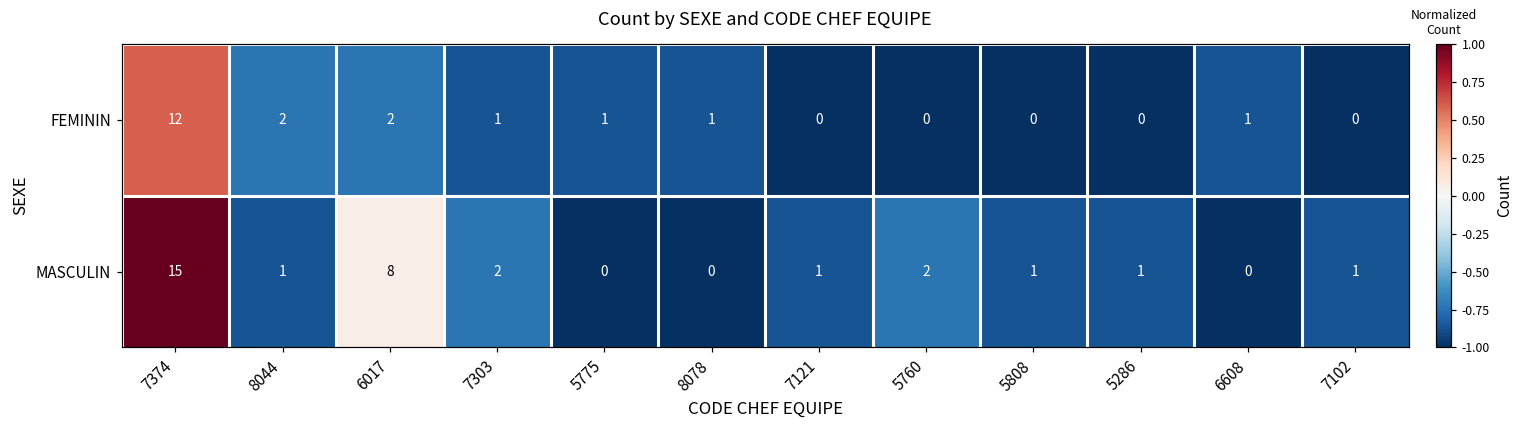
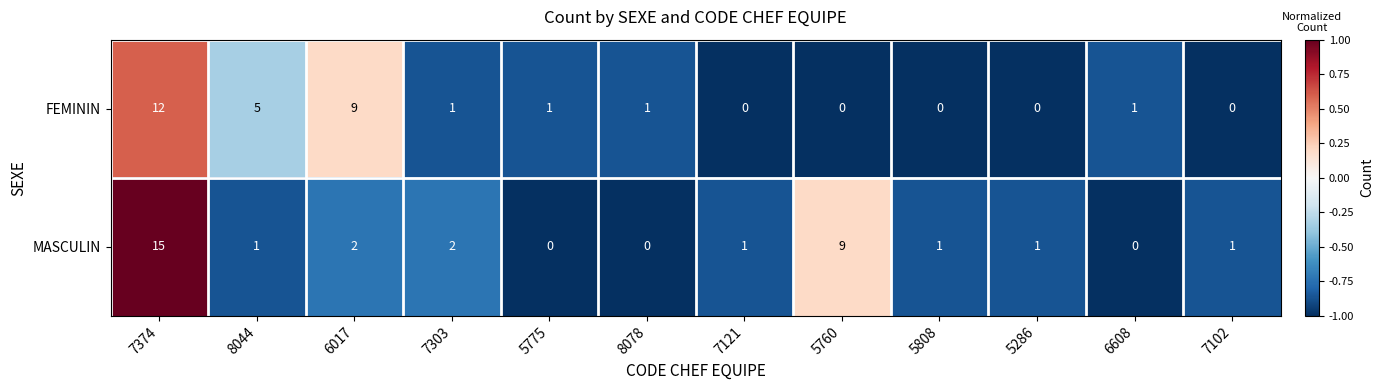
  {
    "FEMININ": {
      "7374": 12,
-     "8044": 2,
-     "6017": 2,
+     "8044": 5,
+     "6017": 9,
      "7303": 1,
      "5775": 1,
      "8078": 1,
      "7121": 0,
      "5760": 0,
      "5808": 0,
      "5286": 0,
      "6608": 1,
      "7102": 0
    },
    "MASCULIN": {
      "7374": 15,
      "8044": 1,
-     "6017": 8,
+     "6017": 2,
      "7303": 2,
      "5775": 0,
      "8078": 0,
      "7121": 1,
-     "5760": 2,
+     "5760": 9,
      "5808": 1,
      "5286": 1,
      "6608": 0,
      "7102": 1
    }
  }
